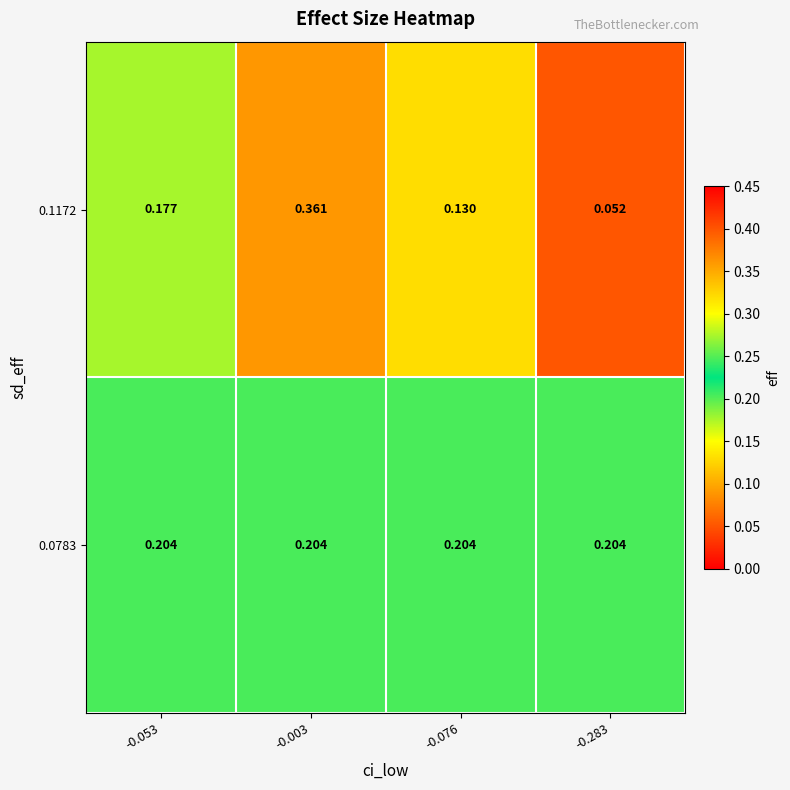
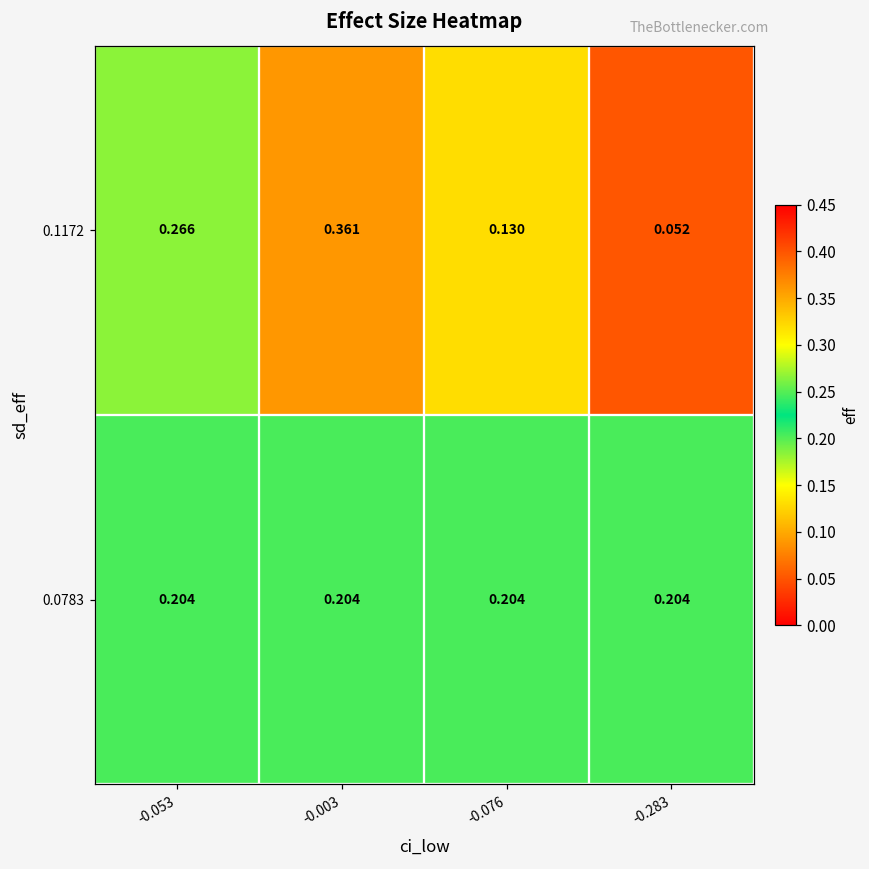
  {
    "0.1172": {
-     "-0.053": 0.177,
+     "-0.053": 0.266,
      "-0.003": 0.361,
      "-0.076": 0.130,
      "-0.283": 0.052
    },
    "0.0783": {
      "-0.053": 0.204,
      "-0.003": 0.204,
      "-0.076": 0.204,
      "-0.283": 0.204
    }
  }
